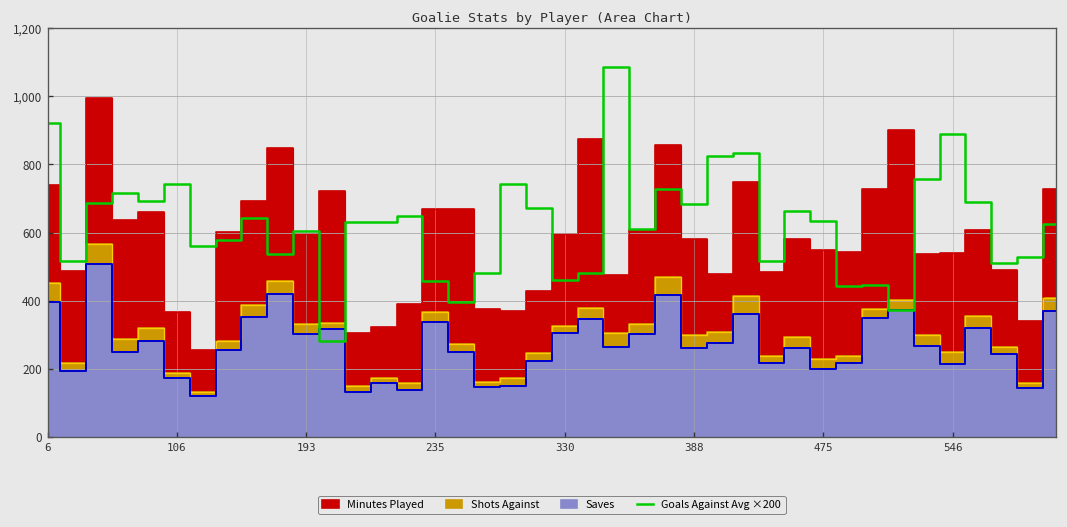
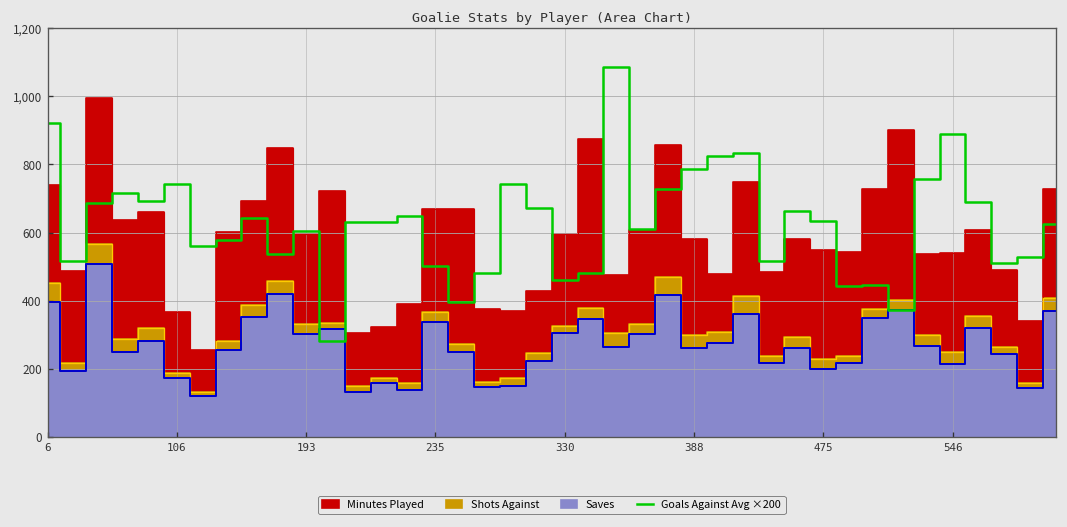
  {
    "Goals Against Avg ×200": {
      "106": 740,
-     "235": 460,
+     "235": 500,
      "330": 460,
-     "388": 680,
+     "388": 790,
      "475": 630,
      "546": 890
    }
  }
